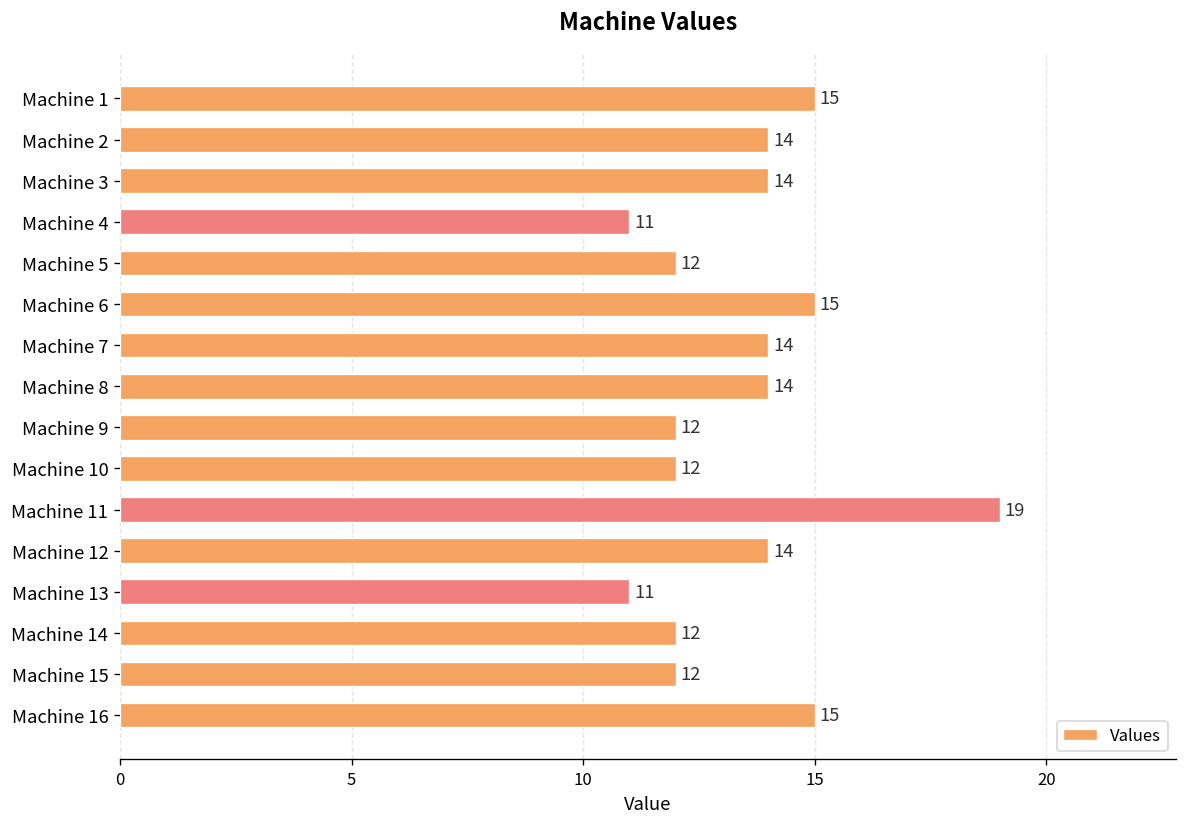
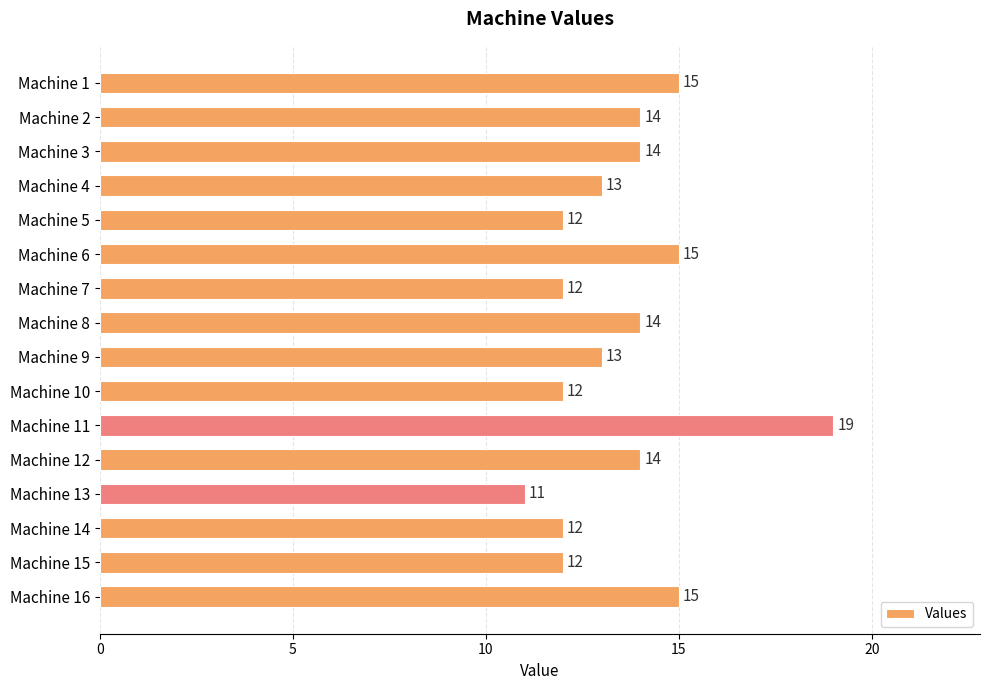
  {
    "Machine 1": 15,
    "Machine 2": 14,
    "Machine 3": 14,
-   "Machine 4": 11,
+   "Machine 4": 13,
    "Machine 5": 12,
    "Machine 6": 15,
-   "Machine 7": 14,
+   "Machine 7": 12,
    "Machine 8": 14,
-   "Machine 9": 12,
+   "Machine 9": 13,
    "Machine 10": 12,
    "Machine 11": 19,
    "Machine 12": 14,
    "Machine 13": 11,
    "Machine 14": 12,
    "Machine 15": 12,
    "Machine 16": 15
  }
